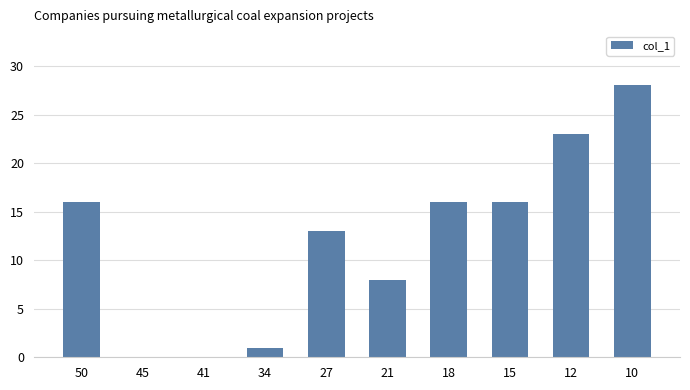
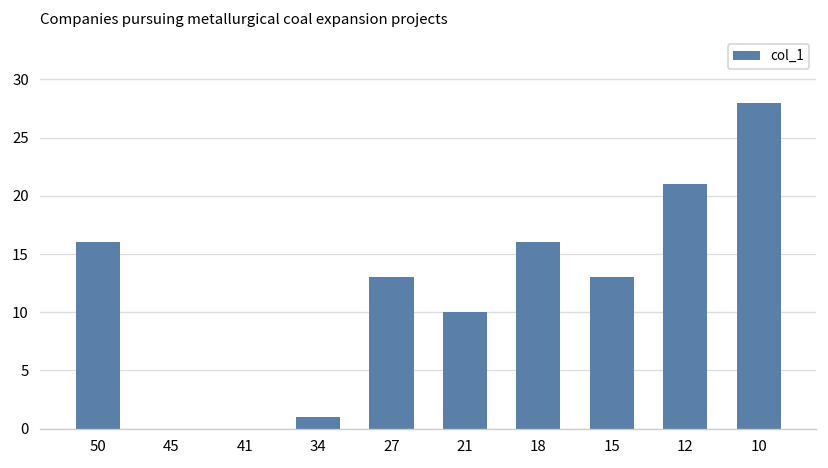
  {
    "50": 16,
    "45": 0,
    "41": 0,
    "34": 1,
    "27": 13,
-   "21": 8,
+   "21": 10,
    "18": 16,
-   "15": 16,
-   "12": 23,
+   "15": 13,
+   "12": 21,
    "10": 28
  }
